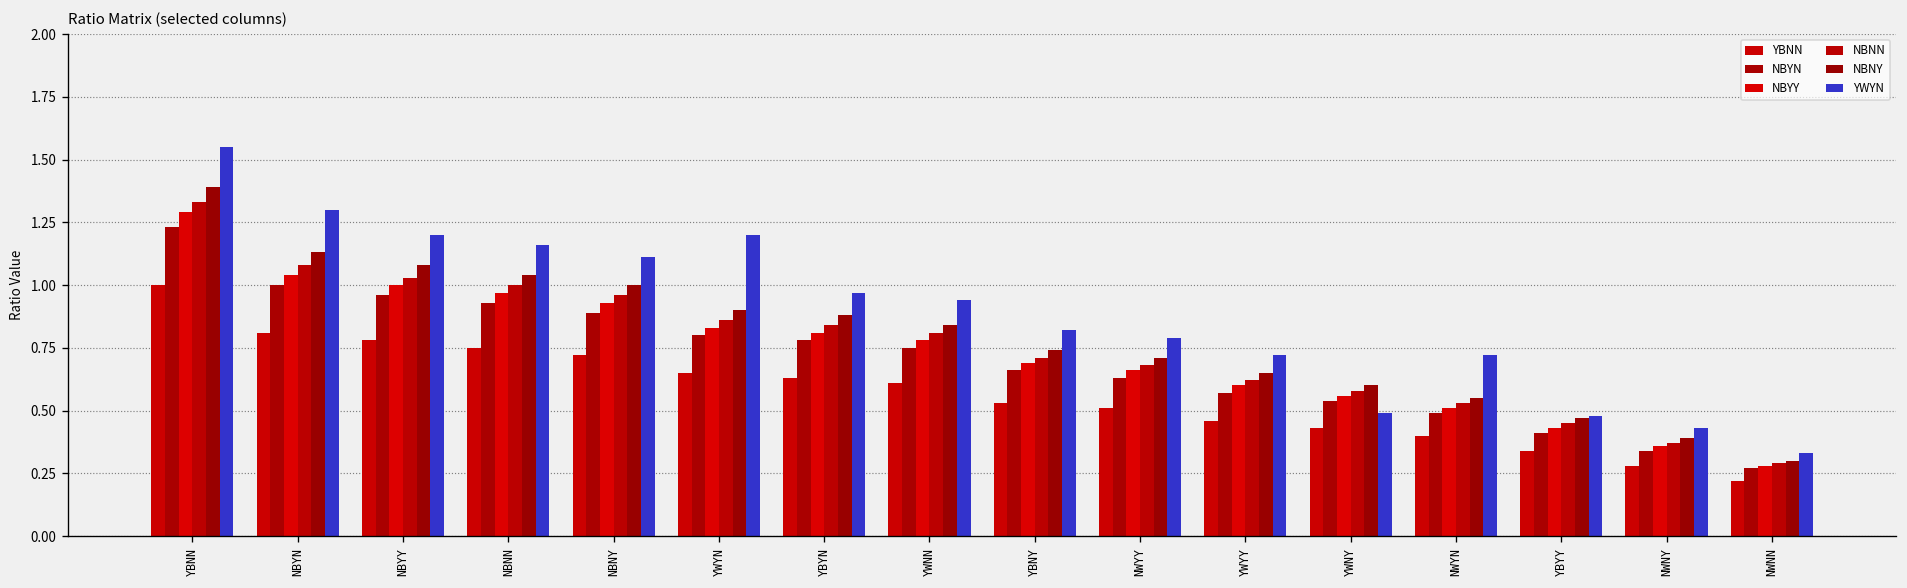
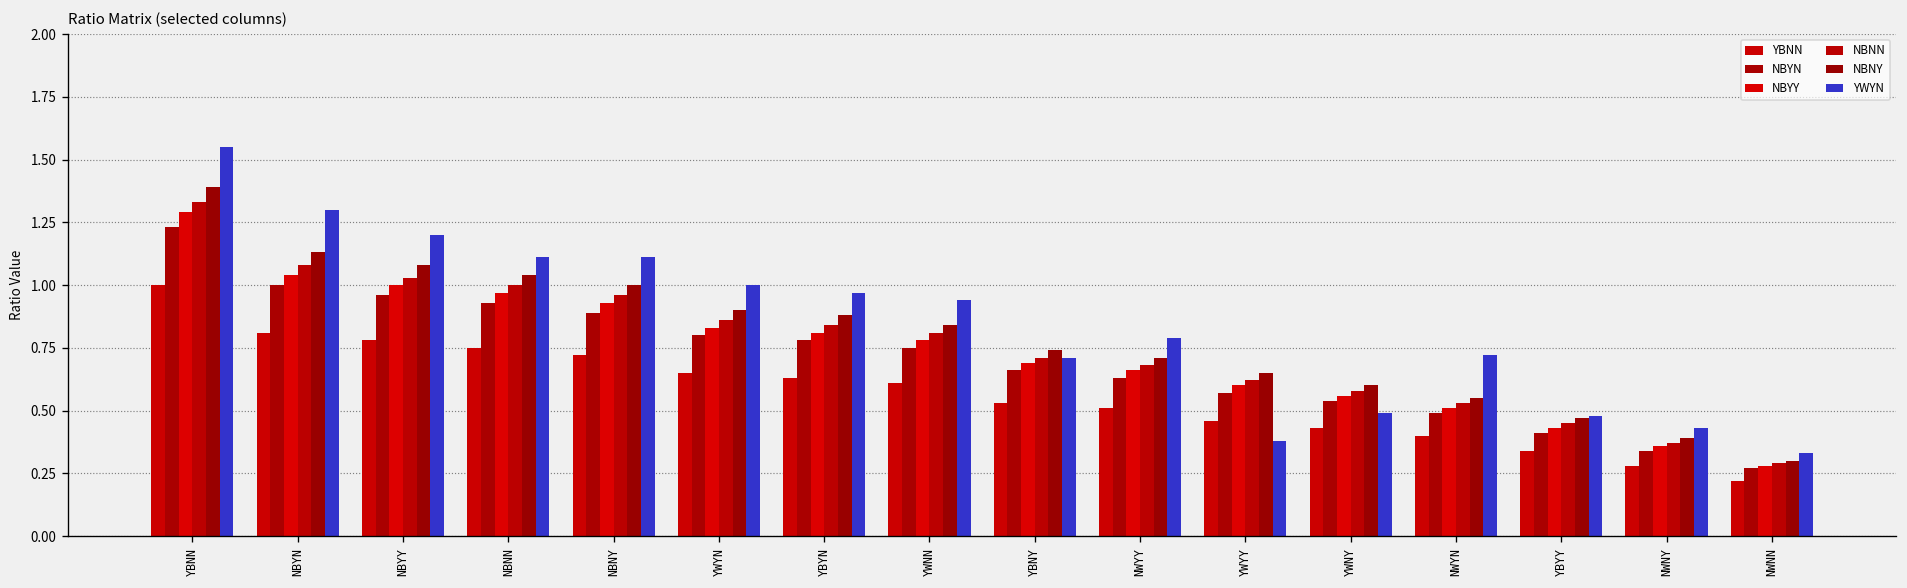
  {
    "YWYN": {
      "YBNN": 1.55,
      "NBYN": 1.30,
      "NBYY": 1.20,
-     "NBNN": 1.16,
+     "NBNN": 1.11,
      "NBNY": 1.11,
-     "YWYN": 1.2,
+     "YWYN": 1.0,
      "YBYN": 0.97,
      "YWNN": 0.94,
-     "YBNY": 0.82,
+     "YBNY": 0.71,
      "NWYY": 0.79,
-     "YWYY": 0.72,
+     "YWYY": 0.38,
      "YWNY": 0.49,
      "NWYN": 0.72,
      "YBYY": 0.48,
      "NWNY": 0.43,
      "NWNN": 0.33
    }
  }
